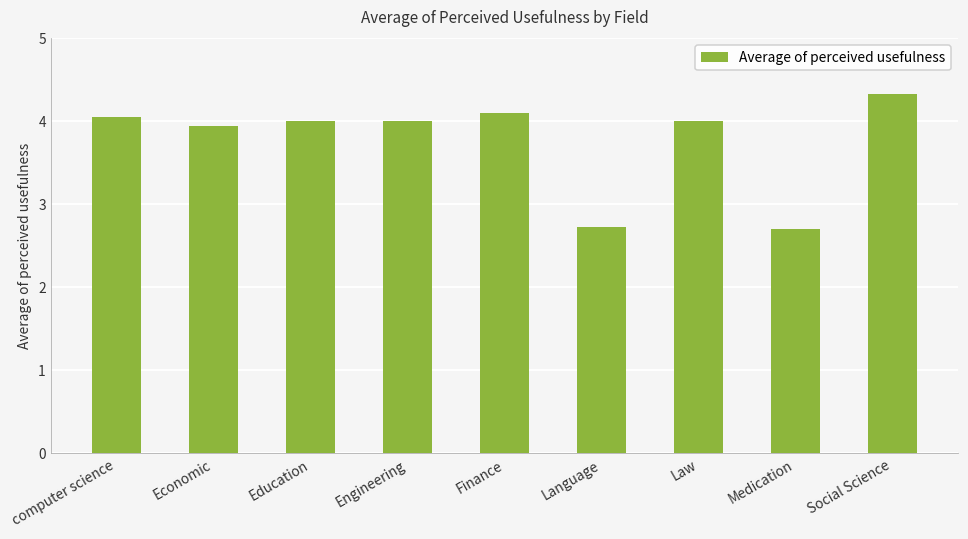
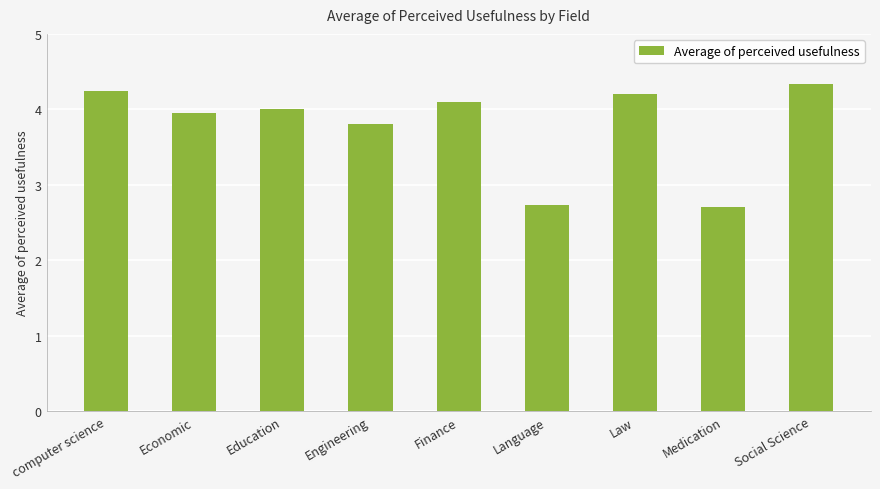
  {
-   "computer science": 4.1,
+   "computer science": 4.2,
    "Economic": 3.9,
    "Education": 4.0,
-   "Engineering": 4.0,
+   "Engineering": 3.8,
    "Finance": 4.1,
    "Language": 2.7,
-   "Law": 4.0,
+   "Law": 4.2,
    "Medication": 2.7,
    "Social Science": 4.3
  }
